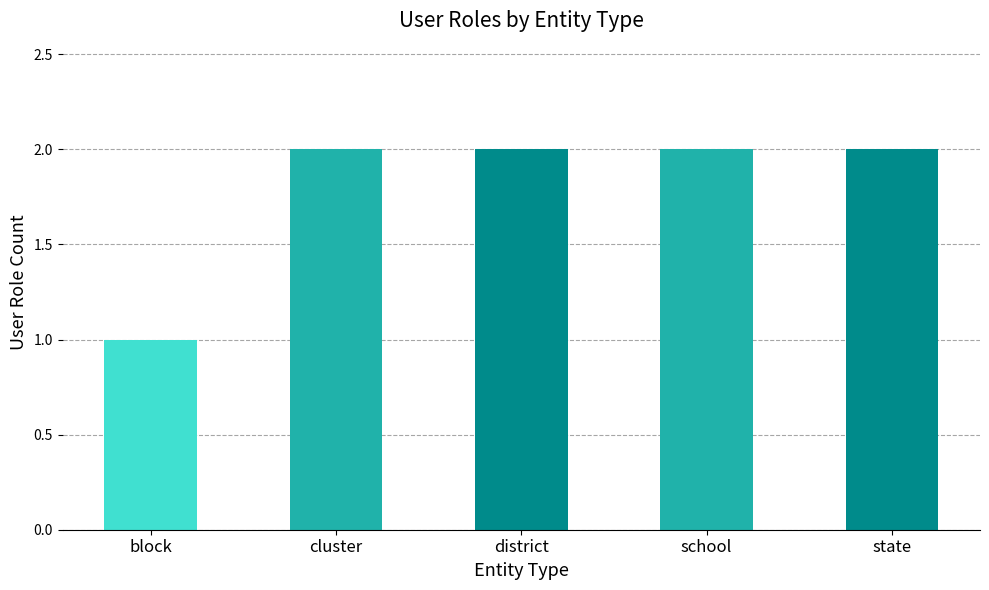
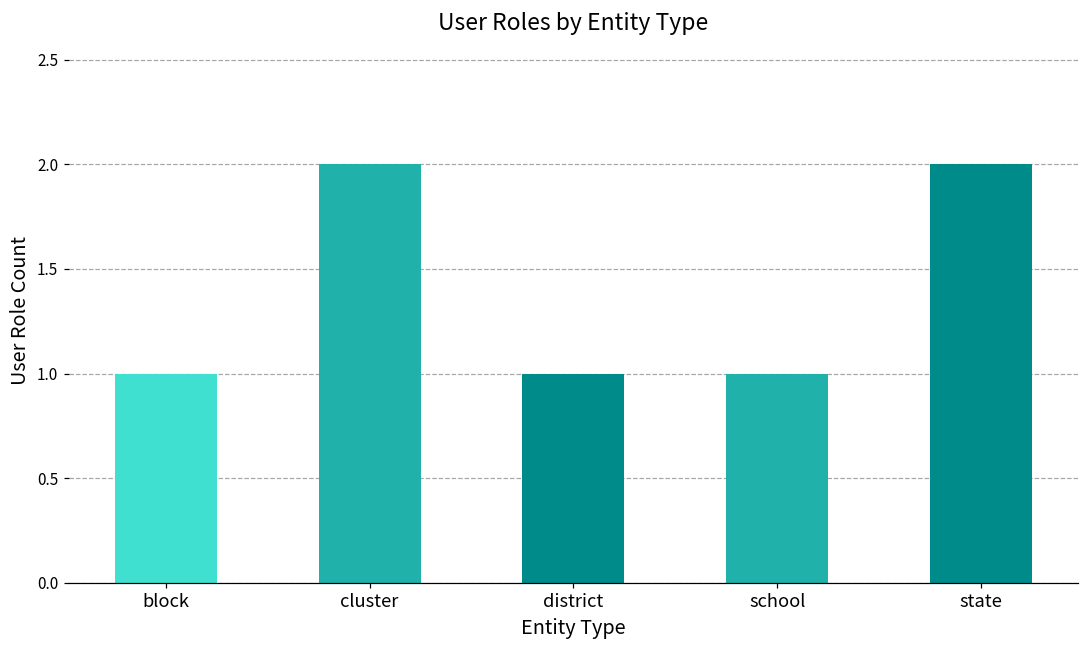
  {
    "block": 1,
    "cluster": 2,
-   "district": 2,
-   "school": 2,
+   "district": 1,
+   "school": 1,
    "state": 2
  }
